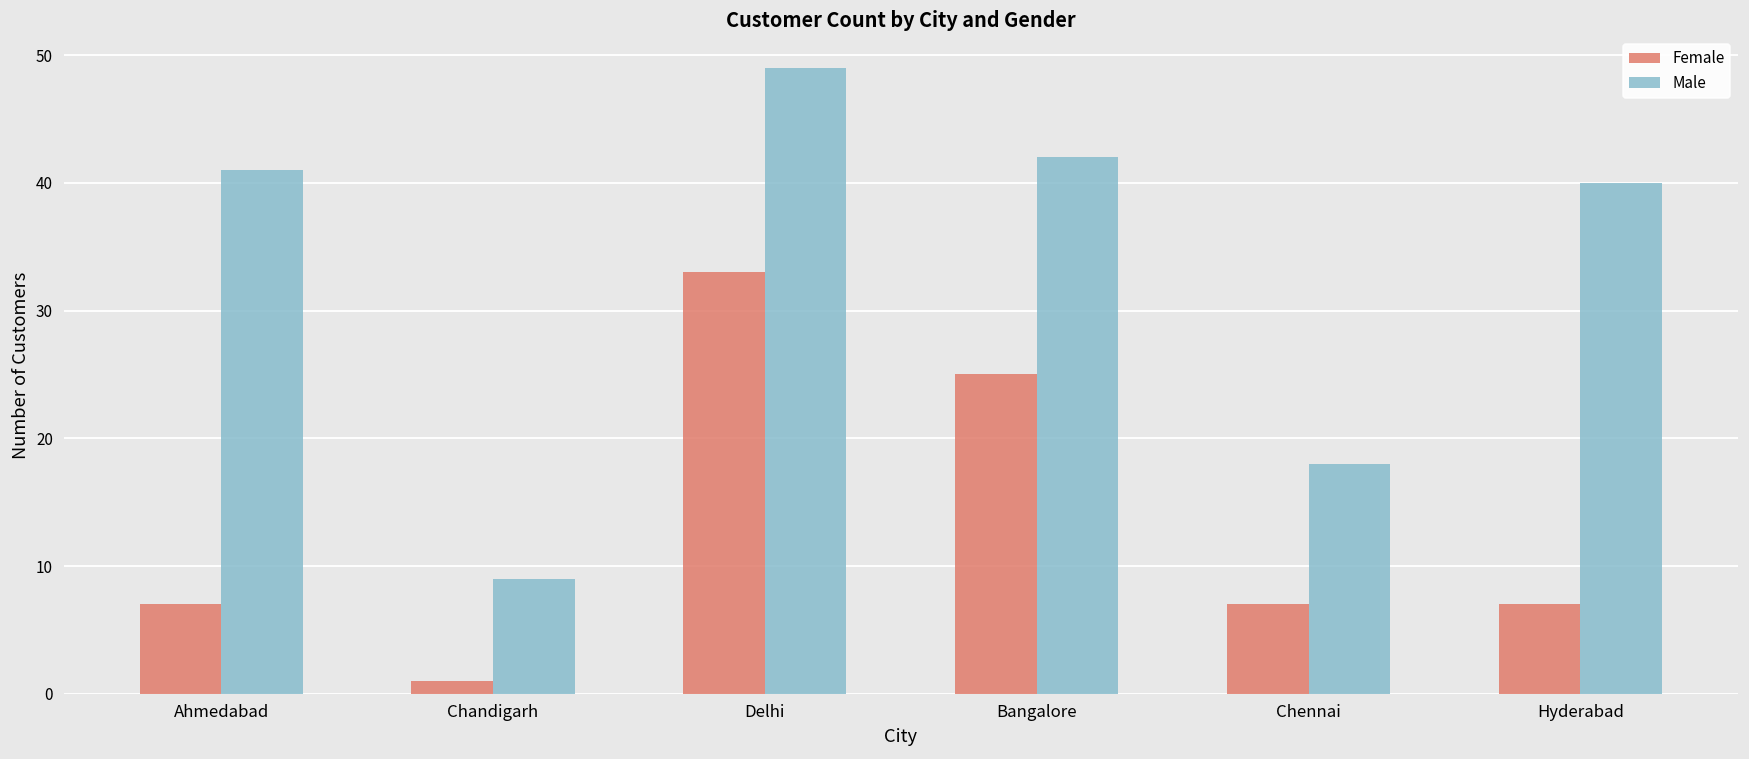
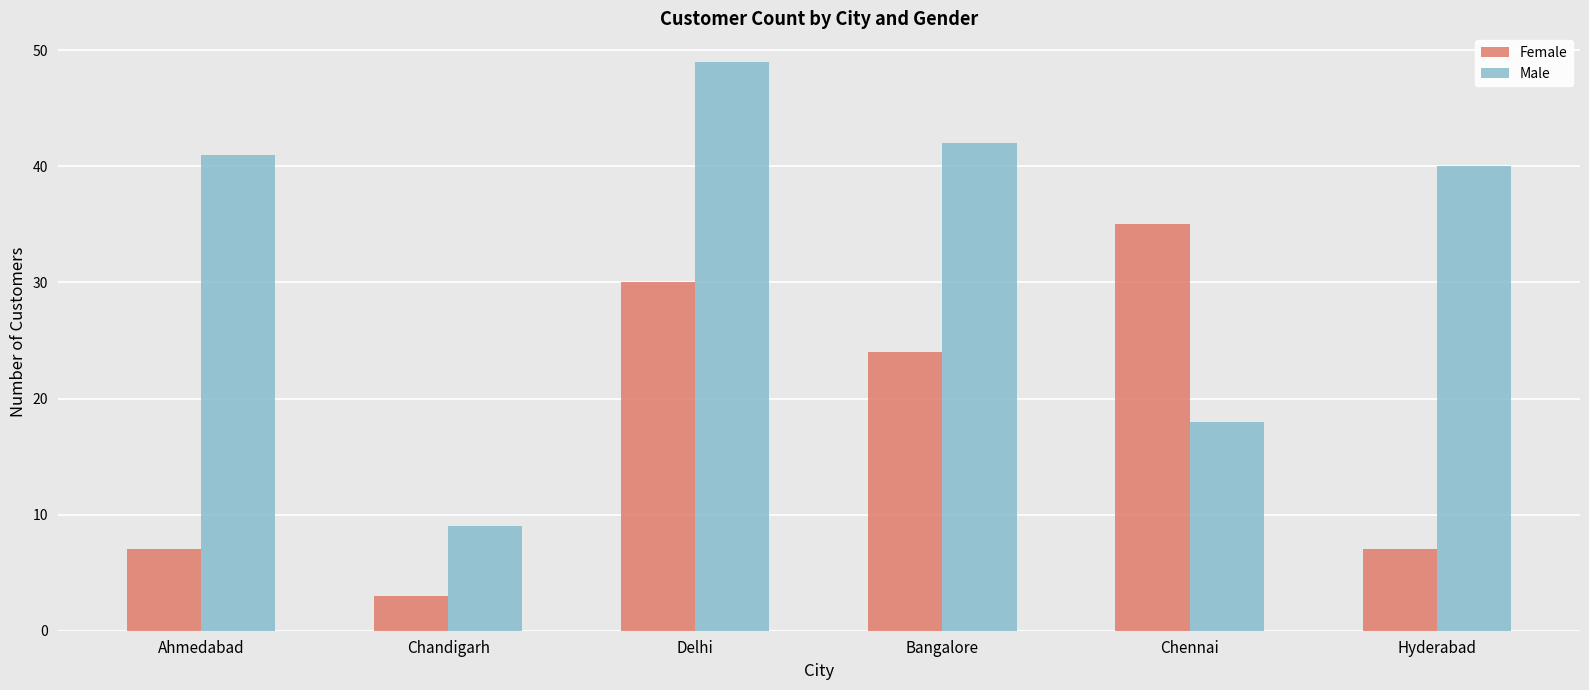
  {
    "Female": {
      "Ahmedabad": 7,
-     "Chandigarh": 1,
-     "Delhi": 33,
-     "Bangalore": 25,
-     "Chennai": 7,
+     "Chandigarh": 3,
+     "Delhi": 30,
+     "Bangalore": 24,
+     "Chennai": 35,
      "Hyderabad": 7
    },
    "Male": {
      "Ahmedabad": 41,
      "Chandigarh": 9,
      "Delhi": 49,
      "Bangalore": 42,
      "Chennai": 18,
      "Hyderabad": 40
    }
  }
